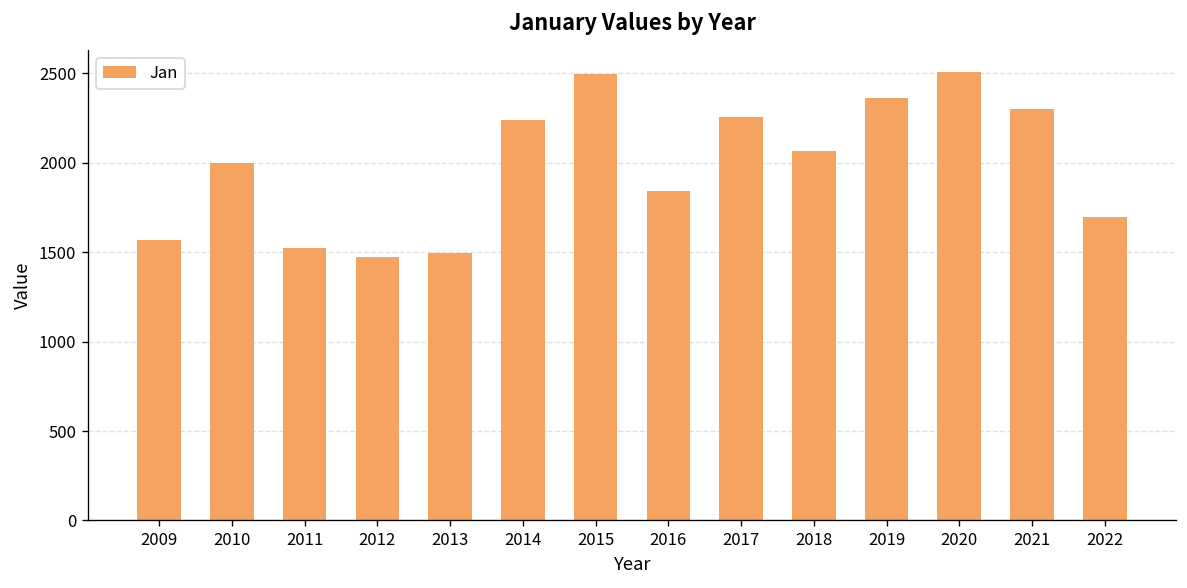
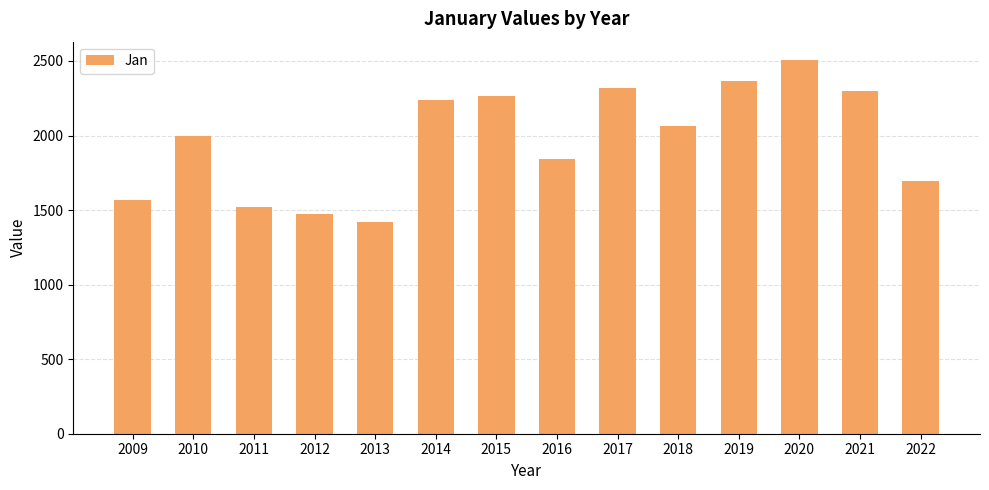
  {
    "2009": 1570,
    "2010": 2000,
    "2011": 1520,
    "2012": 1470,
-   "2013": 1500,
+   "2013": 1420,
    "2014": 2240,
-   "2015": 2490,
+   "2015": 2260,
    "2016": 1840,
-   "2017": 2260,
+   "2017": 2320,
    "2018": 2070,
    "2019": 2360,
    "2020": 2500,
    "2021": 2300,
    "2022": 1690
  }
